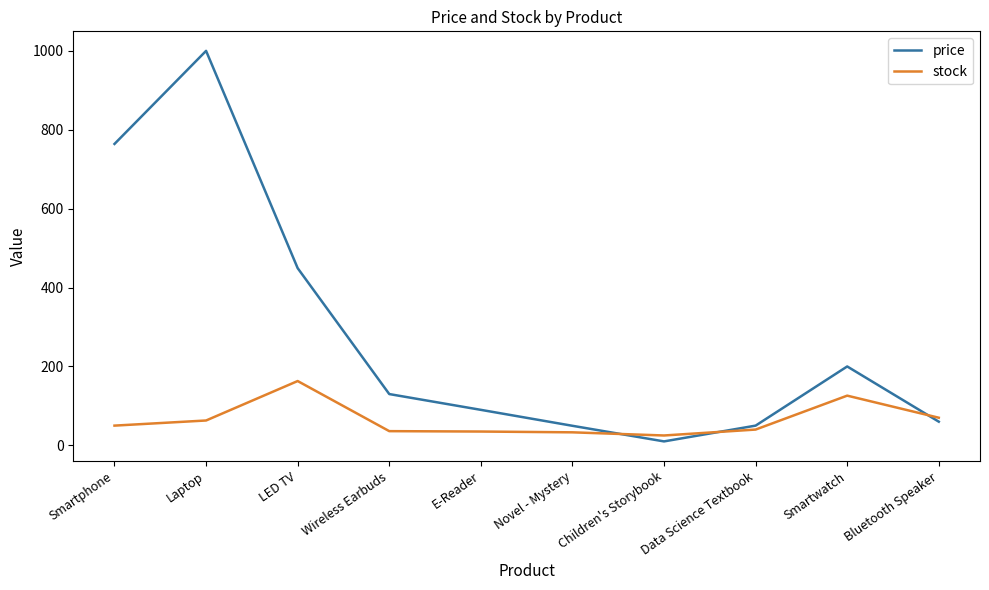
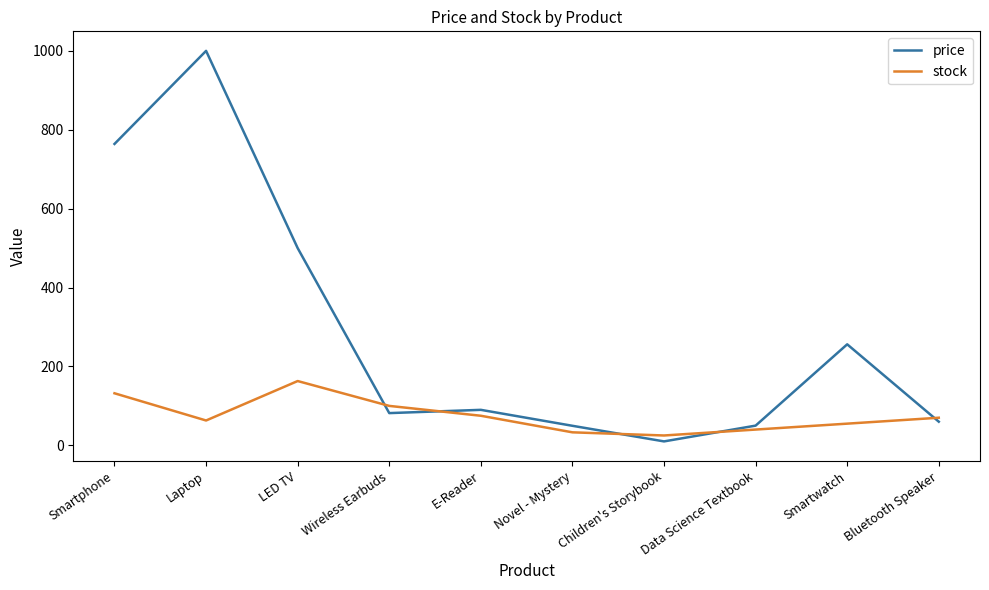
  {
    "price": {
      "Smartphone": 760,
      "Laptop": 1000,
-     "LED TV": 450,
-     "Wireless Earbuds": 130,
+     "LED TV": 500,
+     "Wireless Earbuds": 80,
      "E-Reader": 90,
      "Novel - Mystery": 50,
      "Children's Storybook": 10,
      "Data Science Textbook": 50,
-     "Smartwatch": 200,
+     "Smartwatch": 260,
      "Bluetooth Speaker": 60
    },
    "stock": {
-     "Smartphone": 50,
+     "Smartphone": 130,
      "Laptop": 60,
      "LED TV": 160,
-     "Wireless Earbuds": 40,
-     "E-Reader": 40,
+     "Wireless Earbuds": 100,
+     "E-Reader": 80,
      "Novel - Mystery": 30,
      "Children's Storybook": 30,
      "Data Science Textbook": 40,
-     "Smartwatch": 130,
+     "Smartwatch": 60,
      "Bluetooth Speaker": 70
    }
  }
